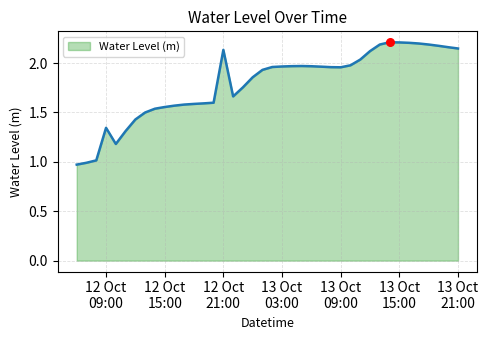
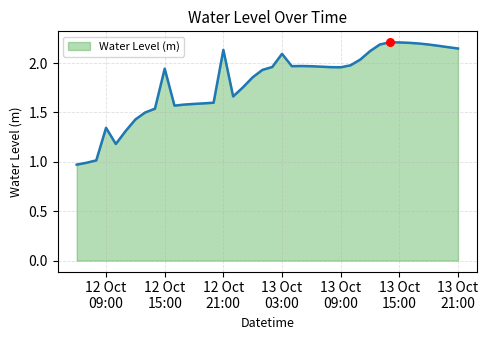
  {
    "Water Level (m)": {
      "12 Oct 09:00": 1.3,
-     "12 Oct 15:00": 1.6,
+     "12 Oct 15:00": 1.9,
      "12 Oct 21:00": 2.1,
-     "13 Oct 03:00": 2.0,
+     "13 Oct 03:00": 2.1,
      "13 Oct 09:00": 2.0,
      "13 Oct 15:00": 2.2,
      "13 Oct 21:00": 2.1
    }
  }
